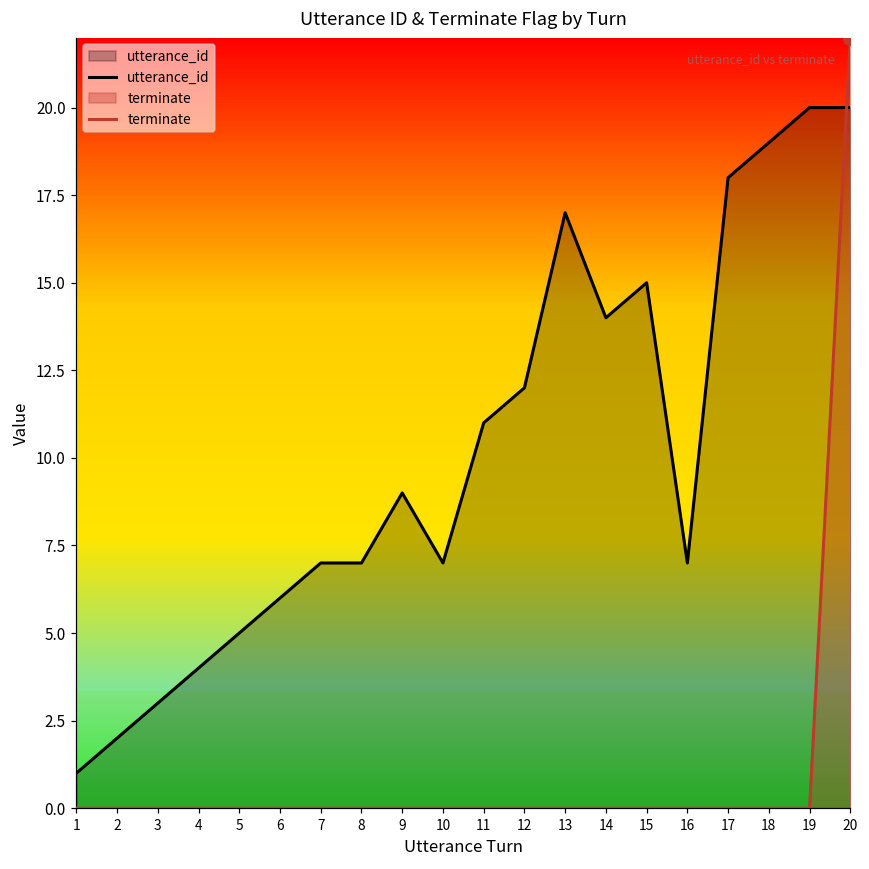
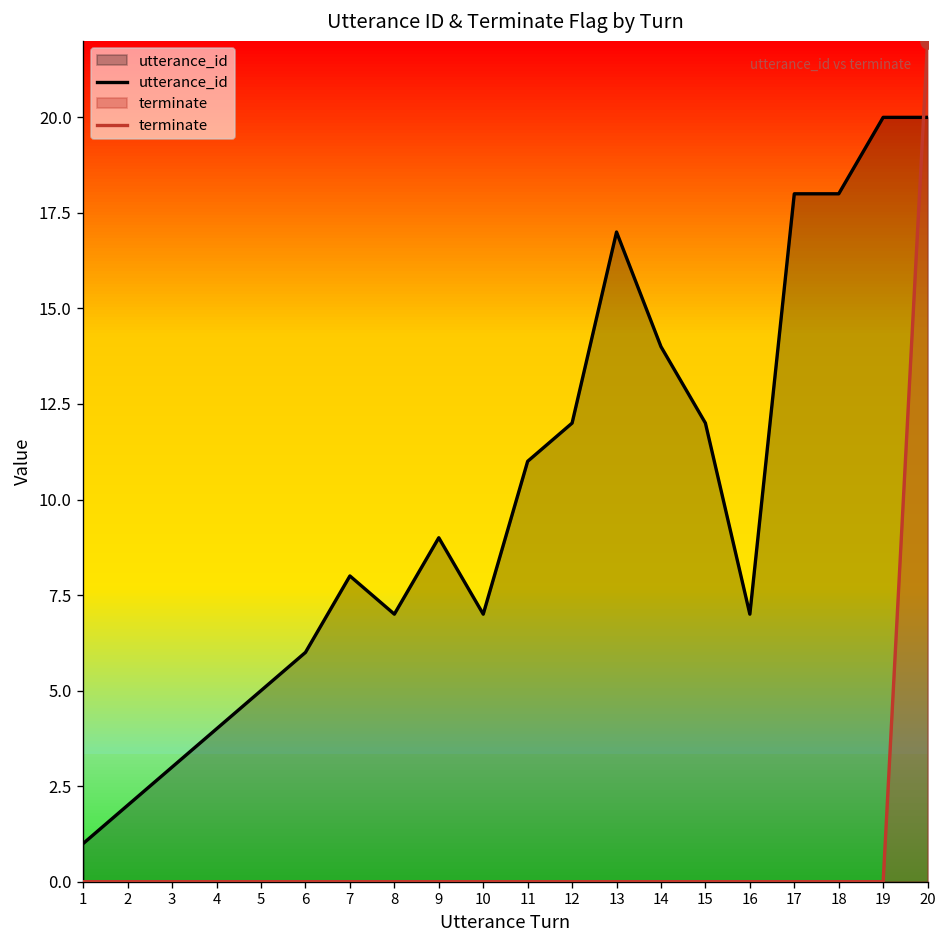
  {
    "utterance_id": {
      "1": 1,
      "2": 2,
      "3": 3,
      "4": 4,
      "5": 5,
      "6": 6,
-     "7": 7,
+     "7": 8,
      "8": 7,
      "9": 9,
      "10": 7,
      "11": 11,
      "12": 12,
      "13": 17,
      "14": 14,
-     "15": 15,
+     "15": 12,
      "16": 7,
      "17": 18,
-     "18": 19,
+     "18": 18,
      "19": 20,
      "20": 20
    }
  }
